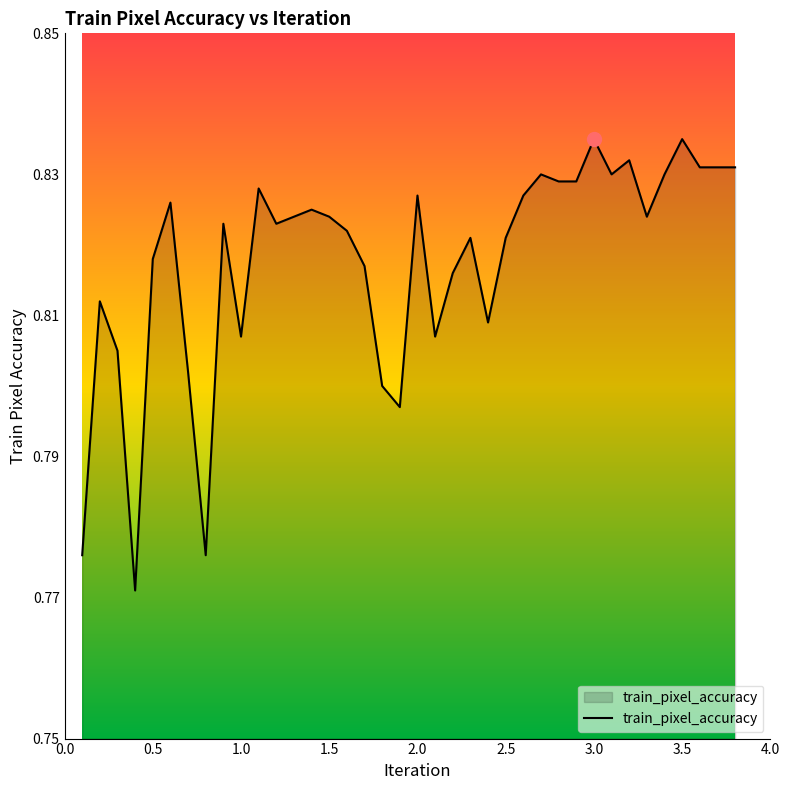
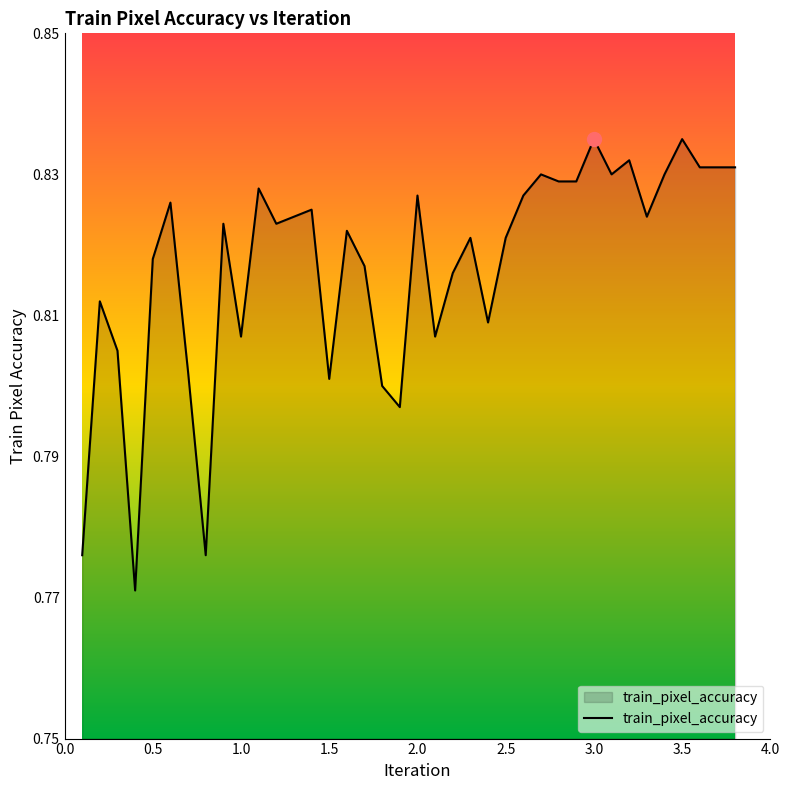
  {
    "train_pixel_accuracy": {
      "0.5": 0.818,
      "1.0": 0.807,
-     "1.5": 0.824,
+     "1.5": 0.801,
      "2.0": 0.827,
      "2.5": 0.821,
      "3.5": 0.835
    }
  }
